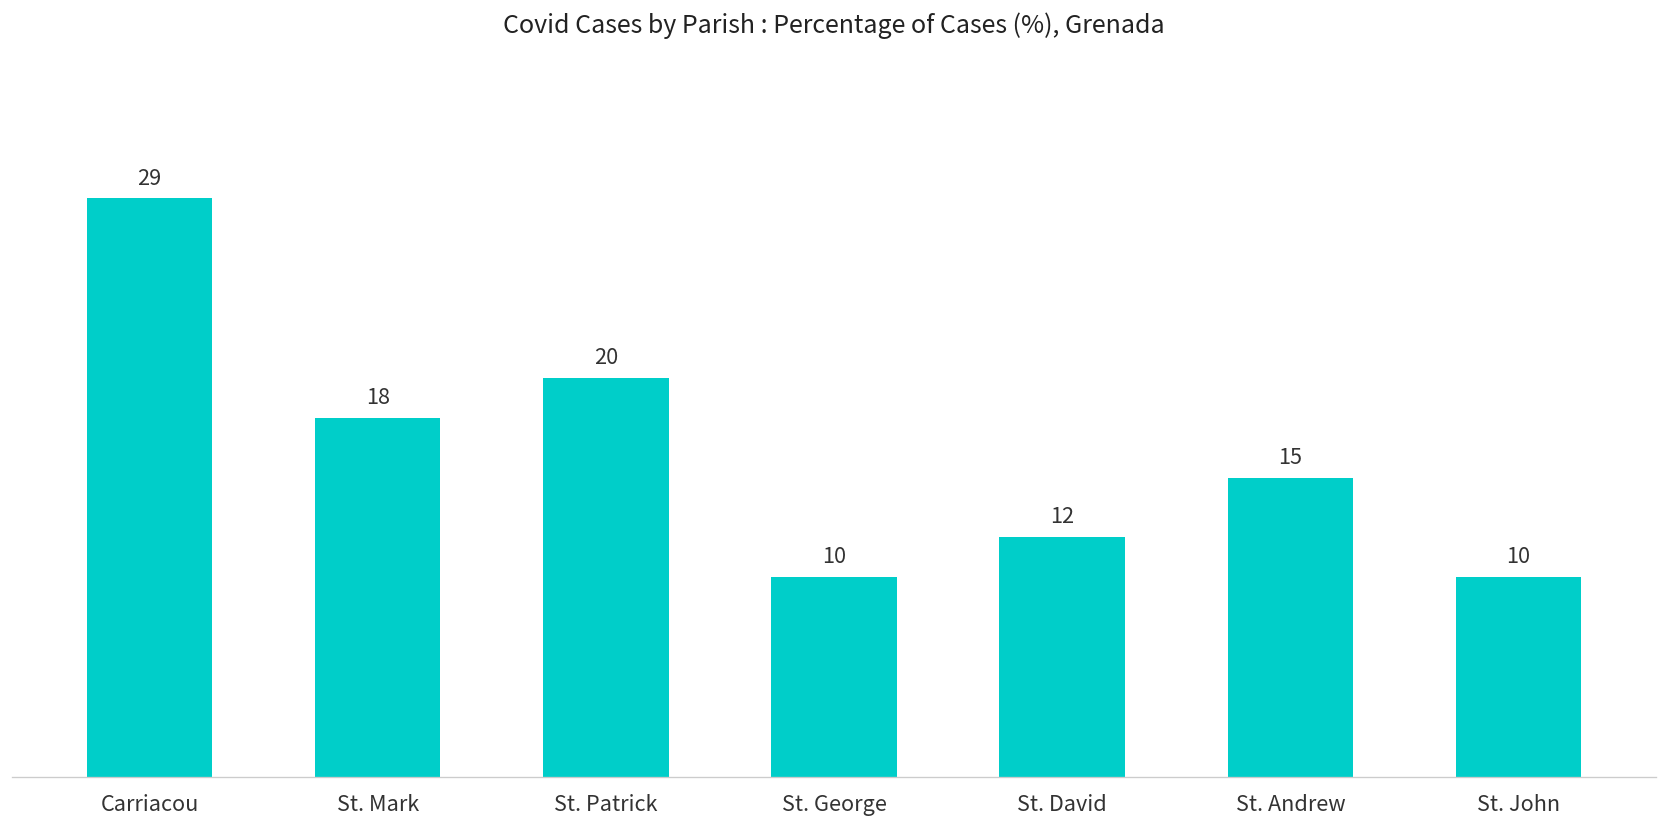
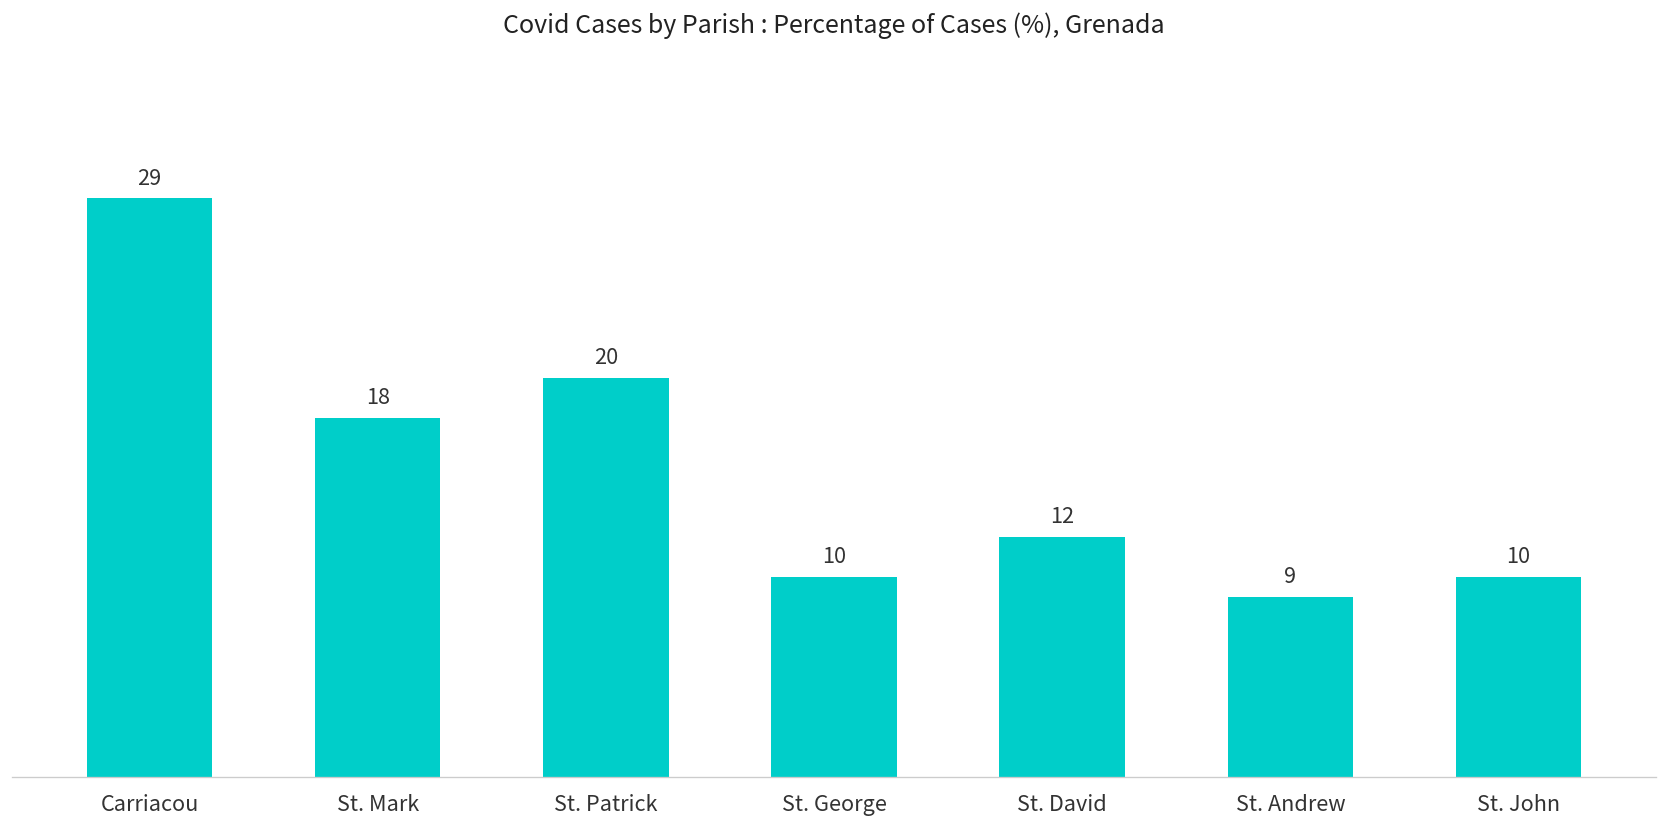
  {
    "Carriacou": 29,
    "St. Mark": 18,
    "St. Patrick": 20,
    "St. George": 10,
    "St. David": 12,
-   "St. Andrew": 15,
+   "St. Andrew": 9,
    "St. John": 10
  }
